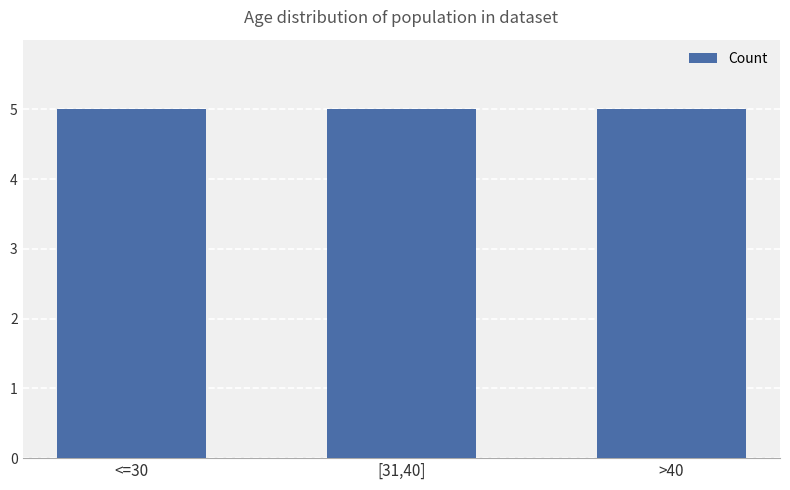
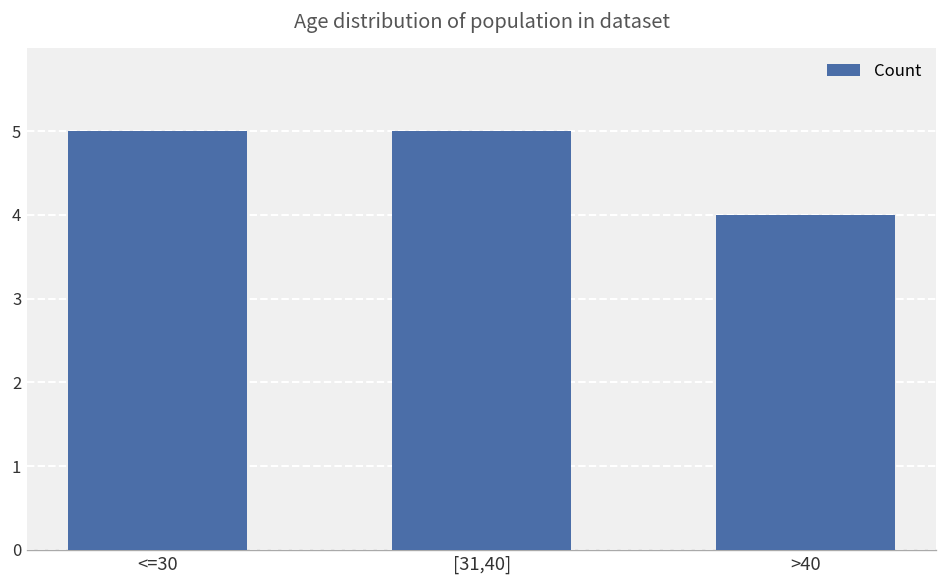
  {
    "<=30": 5,
    "[31,40]": 5,
-   ">40": 5
+   ">40": 4
  }
